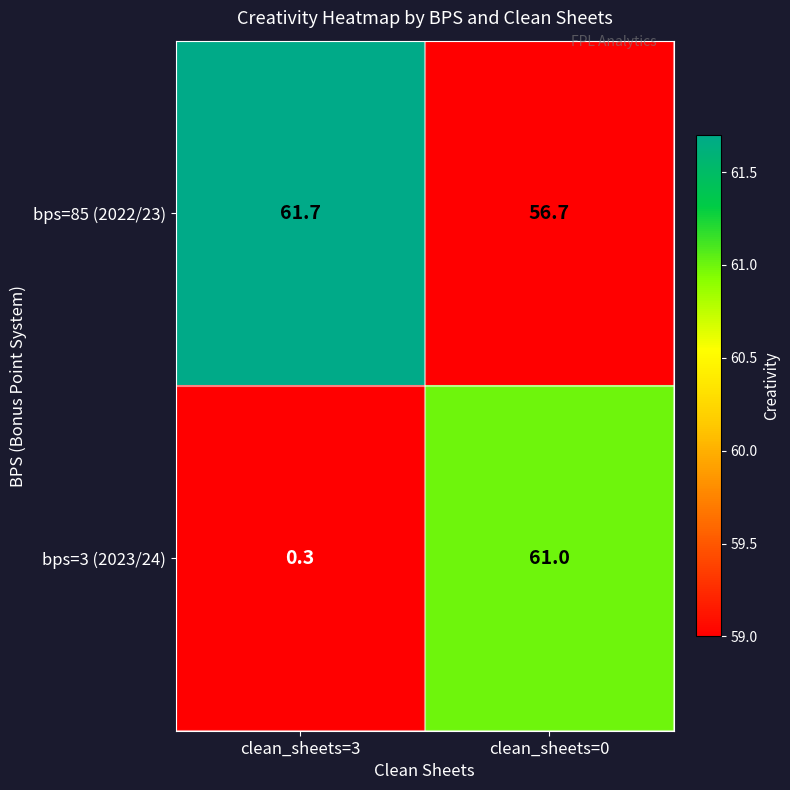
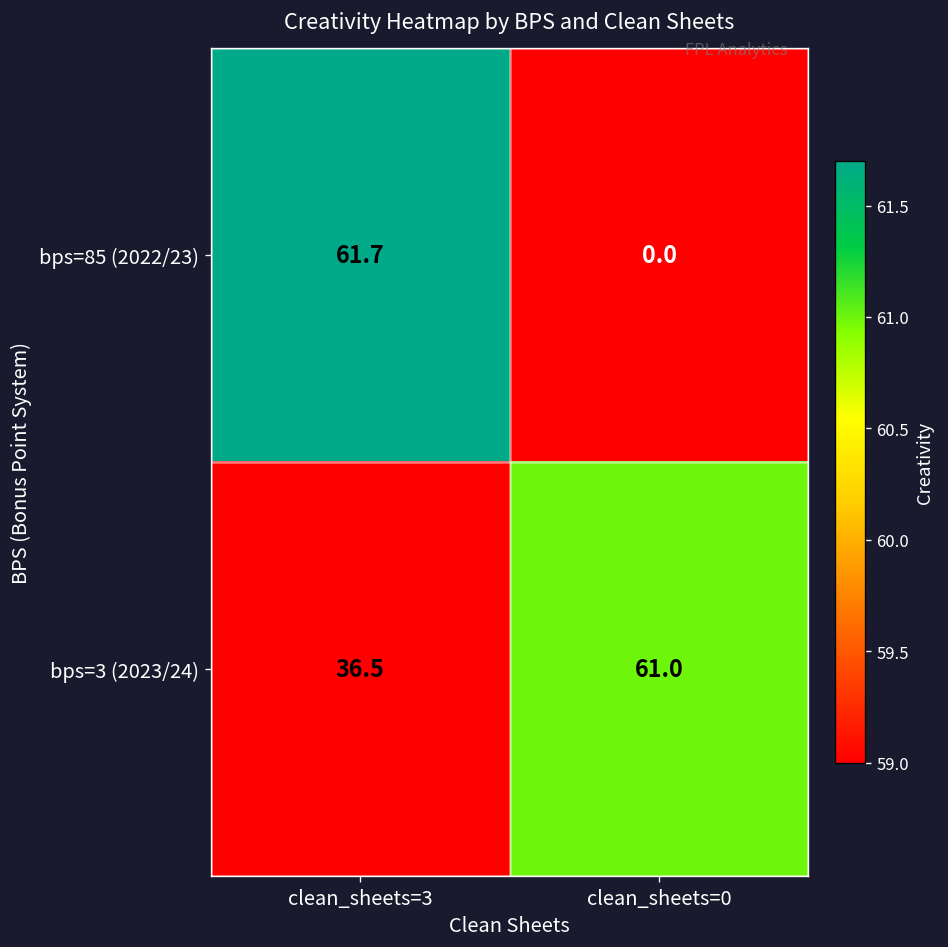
  {
    "bps=85 (2022/23)": {
      "clean_sheets=3": 61.7,
-     "clean_sheets=0": 56.7
+     "clean_sheets=0": 0.0
    },
    "bps=3 (2023/24)": {
-     "clean_sheets=3": 0.3,
+     "clean_sheets=3": 36.5,
      "clean_sheets=0": 61.0
    }
  }
